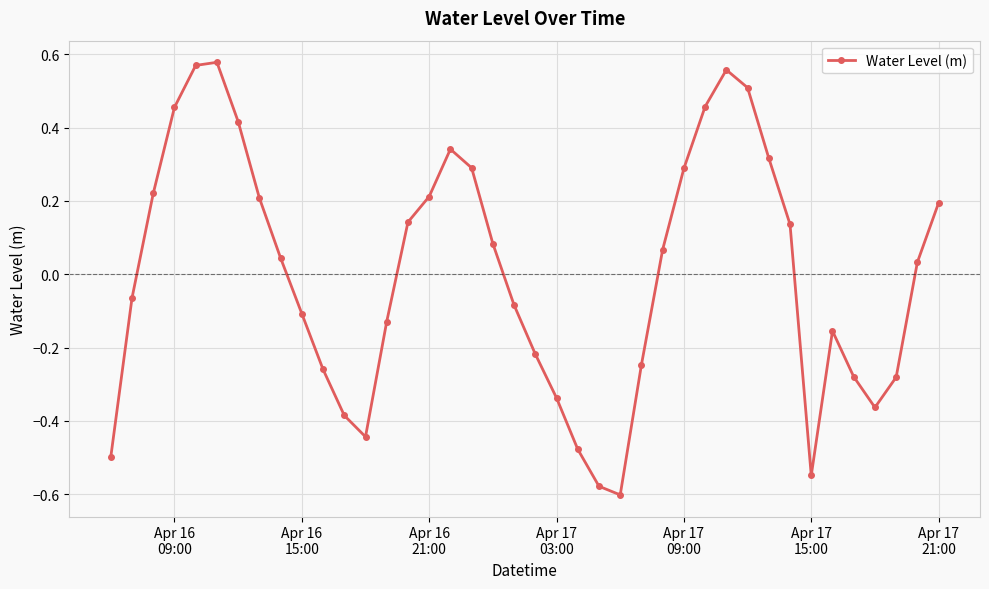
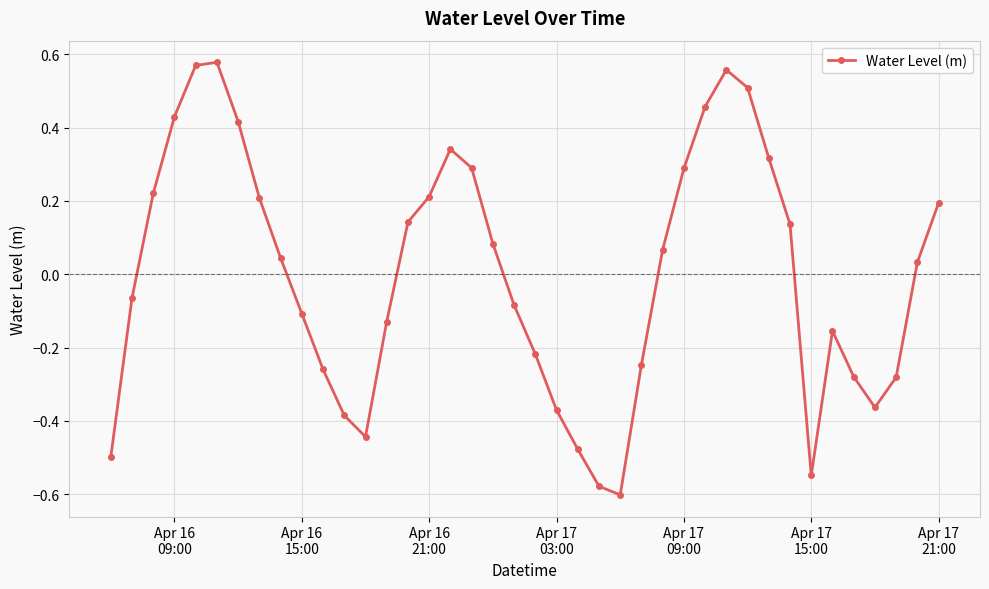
  {
-   "Apr 16 09:00": 0.46,
+   "Apr 16 09:00": 0.43,
    "Apr 16 15:00": -0.11,
    "Apr 16 21:00": 0.21,
-   "Apr 17 03:00": -0.34,
+   "Apr 17 03:00": -0.37,
    "Apr 17 09:00": 0.29,
    "Apr 17 15:00": -0.55,
    "Apr 17 21:00": 0.19
  }
